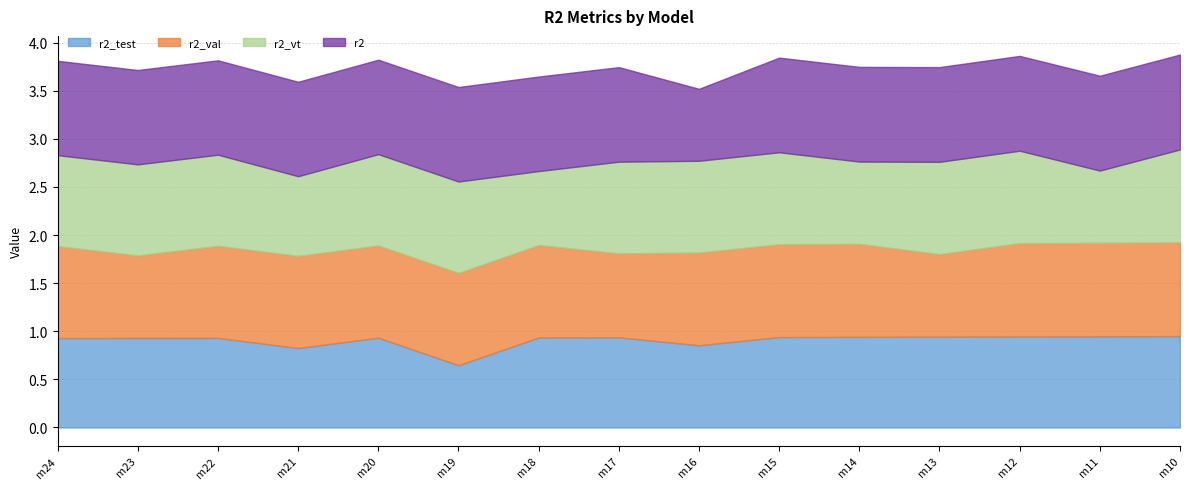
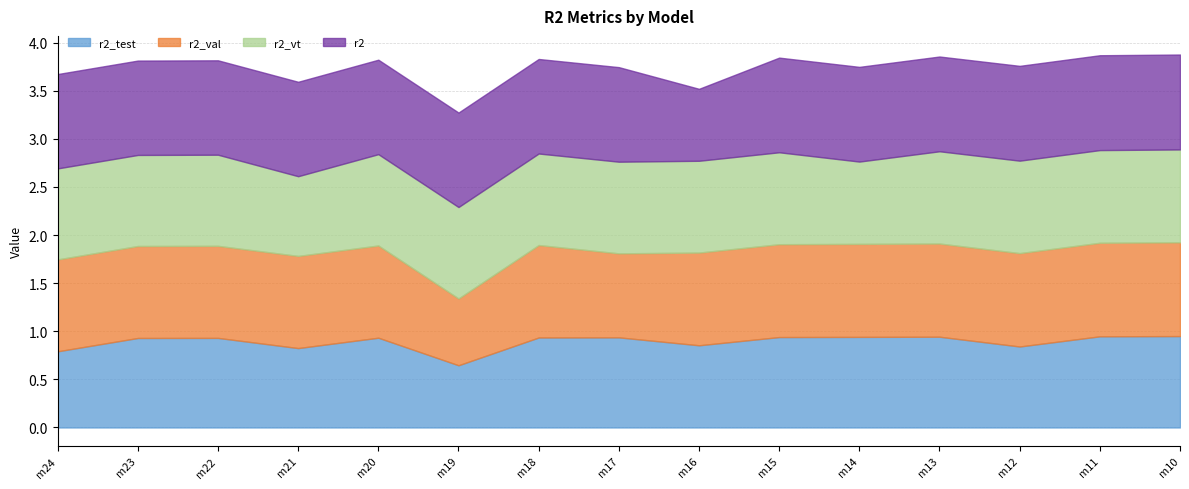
  {
    "r2_test": {
-     "m24": 0.9,
+     "m24": 0.8,
      "m23": 0.9,
      "m22": 0.9,
      "m21": 0.8,
      "m20": 0.9,
      "m19": 0.6,
      "m18": 0.9,
      "m17": 0.9,
      "m16": 0.9,
      "m15": 0.9,
      "m14": 0.9,
      "m13": 0.9,
-     "m12": 0.9,
+     "m12": 0.8,
      "m11": 0.9,
      "m10": 0.9
    },
    "r2_val": {
      "m24": 1.0,
-     "m23": 0.9,
+     "m23": 1.0,
      "m22": 1.0,
      "m21": 1.0,
      "m20": 1.0,
-     "m19": 1.0,
+     "m19": 0.7,
      "m18": 1.0,
      "m17": 0.9,
      "m16": 1.0,
      "m15": 1.0,
      "m14": 1.0,
-     "m13": 0.9,
+     "m13": 1.0,
      "m12": 1.0,
      "m11": 1.0,
      "m10": 1.0
    },
    "r2_vt": {
      "m24": 0.9,
      "m23": 0.9,
      "m22": 0.9,
      "m21": 0.8,
      "m20": 0.9,
      "m19": 1.0,
-     "m18": 0.8,
+     "m18": 1.0,
      "m17": 1.0,
      "m16": 1.0,
      "m15": 1.0,
      "m14": 0.9,
      "m13": 1.0,
      "m12": 1.0,
-     "m11": 0.8,
+     "m11": 1.0,
      "m10": 1.0
    },
    "r2": {
      "m24": 1.0,
      "m23": 1.0,
      "m22": 1.0,
      "m21": 1.0,
      "m20": 1.0,
      "m19": 1.0,
      "m18": 1.0,
      "m17": 1.0,
      "m16": 0.7,
      "m15": 1.0,
      "m14": 1.0,
      "m13": 1.0,
      "m12": 1.0,
      "m11": 1.0,
      "m10": 1.0
    }
  }
